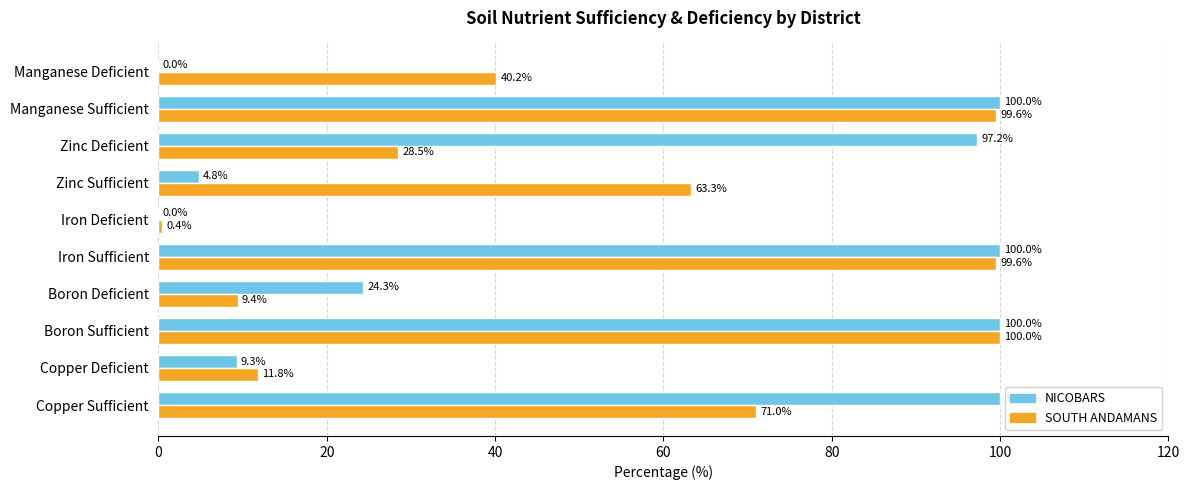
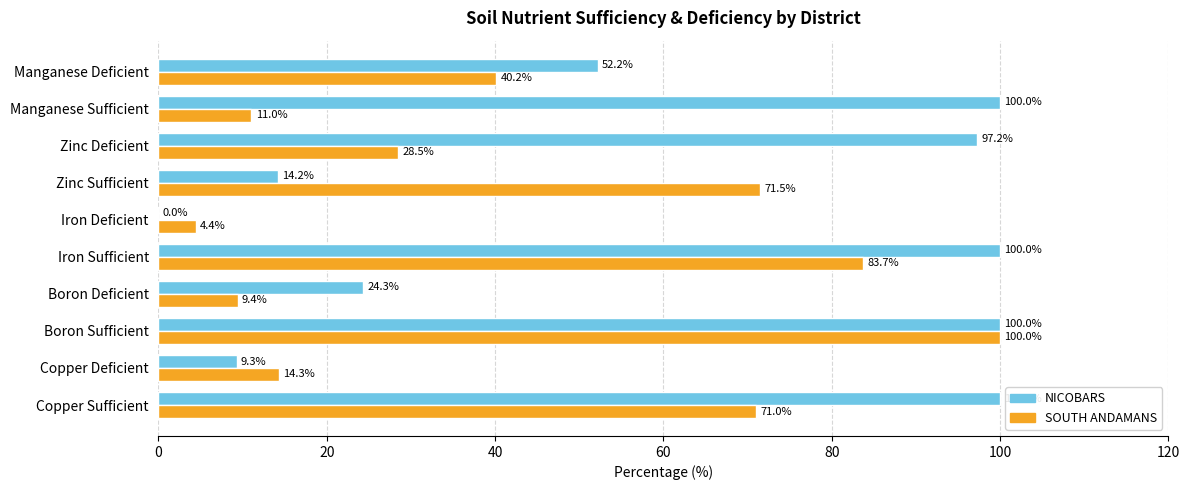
  {
    "NICOBARS": {
-     "Manganese Deficient": "0.0%",
+     "Manganese Deficient": "52.2%",
      "Manganese Sufficient": "100.0%",
      "Zinc Deficient": "97.2%",
-     "Zinc Sufficient": "4.8%",
+     "Zinc Sufficient": "14.2%",
      "Iron Deficient": "0.0%",
      "Iron Sufficient": "100.0%",
      "Boron Deficient": "24.3%",
      "Boron Sufficient": "100.0%",
      "Copper Deficient": "9.3%"
    },
    "SOUTH ANDAMANS": {
      "Manganese Deficient": "40.2%",
-     "Manganese Sufficient": "99.6%",
+     "Manganese Sufficient": "11.0%",
      "Zinc Deficient": "28.5%",
-     "Zinc Sufficient": "63.3%",
-     "Iron Deficient": "0.4%",
-     "Iron Sufficient": "99.6%",
+     "Zinc Sufficient": "71.5%",
+     "Iron Deficient": "4.4%",
+     "Iron Sufficient": "83.7%",
      "Boron Deficient": "9.4%",
      "Boron Sufficient": "100.0%",
-     "Copper Deficient": "11.8%",
+     "Copper Deficient": "14.3%",
      "Copper Sufficient": "71.0%"
    }
  }
